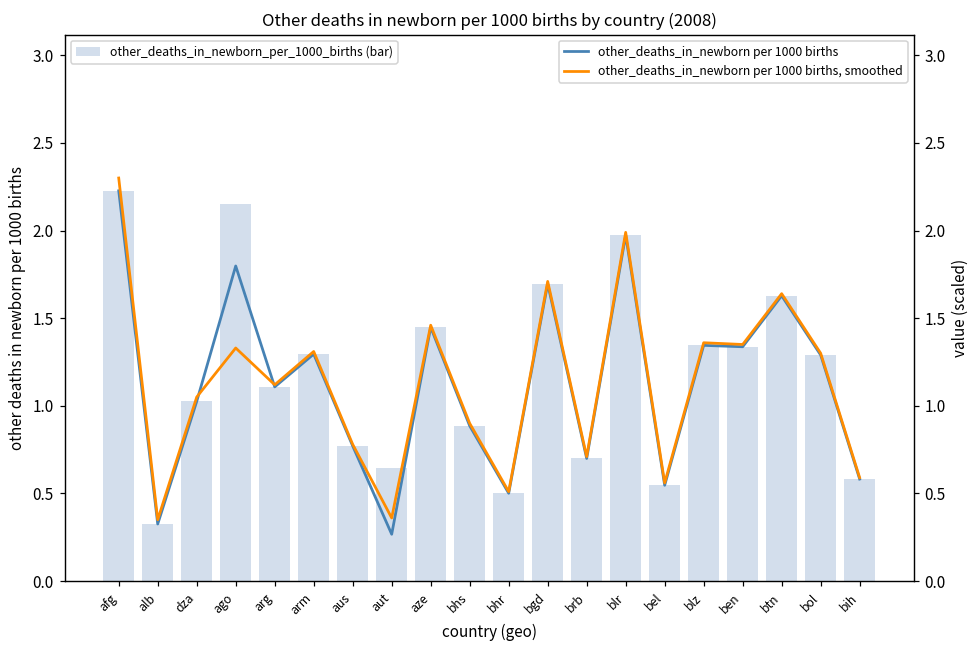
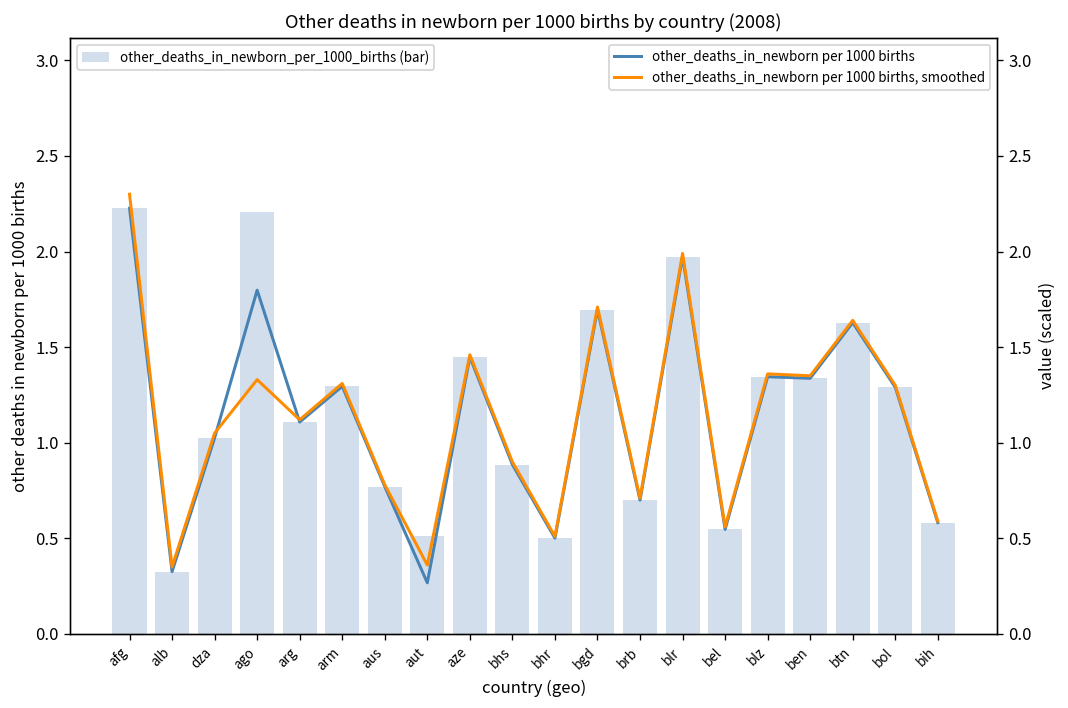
  {
    "other_deaths_in_newborn_per_1000_births (bar)": {
      "afg": 2.23,
      "alb": 0.33,
      "dza": 1.03,
-     "ago": 2.15,
+     "ago": 2.21,
      "arg": 1.11,
      "arm": 1.30,
      "aus": 0.77,
-     "aut": 0.65,
+     "aut": 0.51,
      "aze": 1.45,
      "bhs": 0.89,
      "bhr": 0.50,
      "bgd": 1.70,
      "brb": 0.70,
      "blr": 1.97,
      "bel": 0.55,
      "blz": 1.35,
      "ben": 1.34,
      "btn": 1.63,
      "bol": 1.29,
      "bih": 0.58
    },
    "other_deaths_in_newborn per 1000 births": {
      "afg": 2.23,
      "alb": 0.33,
      "dza": 1.03,
      "ago": 1.80,
      "aut": 0.27,
      "blr": 1.97
    },
    "other_deaths_in_newborn per 1000 births, smoothed": {
      "afg": 2.30,
      "alb": 0.35,
      "dza": 1.05,
      "ago": 1.33,
      "aut": 0.36,
      "blr": 1.99
    }
  }
